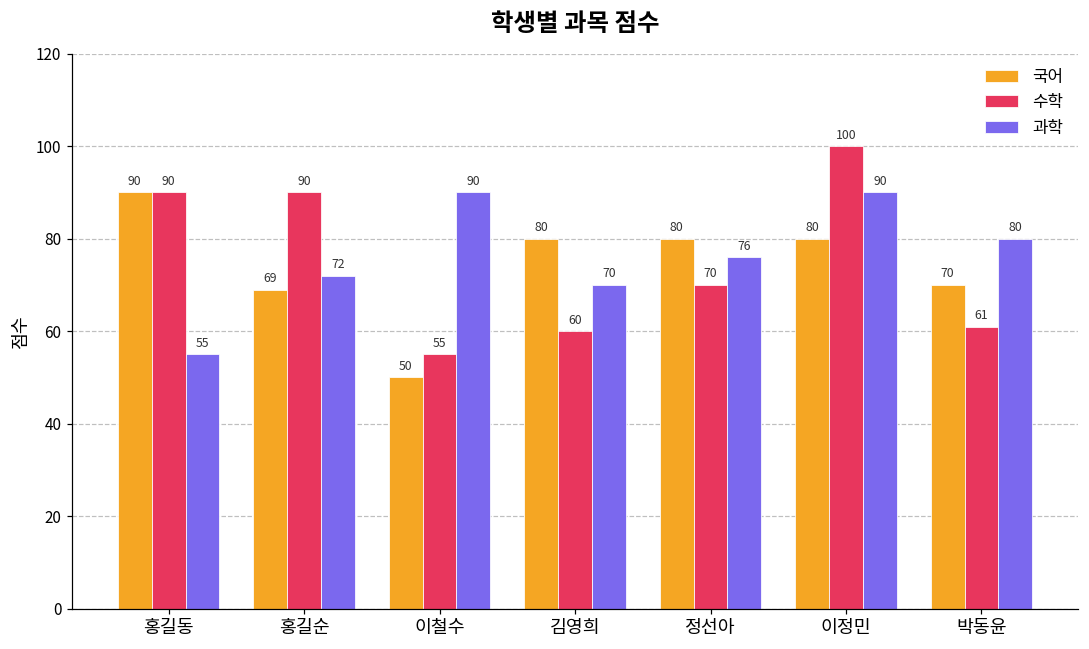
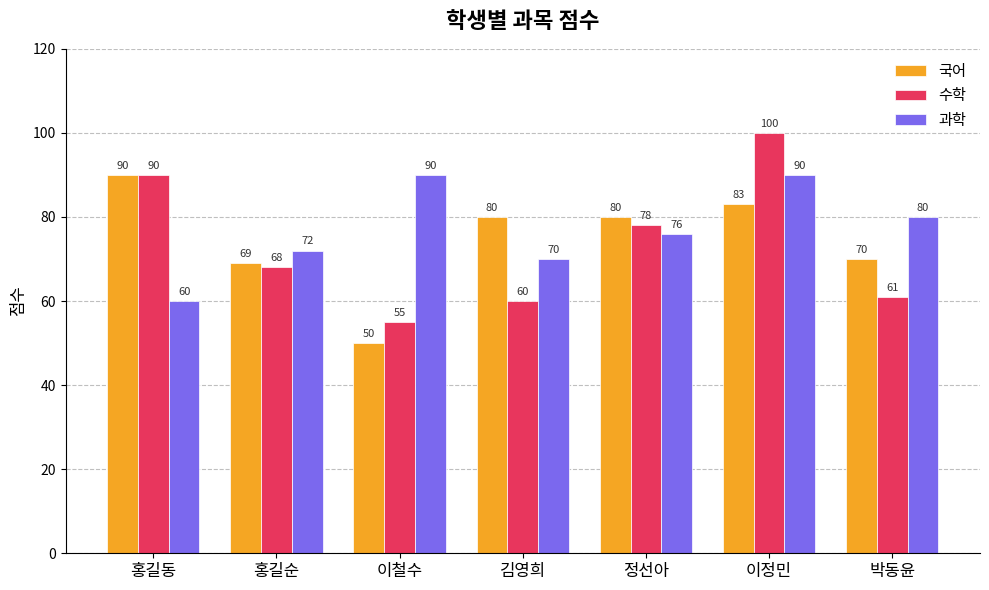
  {
    "국어": {
      "홍길동": 90,
      "홍길순": 69,
      "이철수": 50,
      "김영희": 80,
      "정선아": 80,
-     "이정민": 80,
+     "이정민": 83,
      "박동윤": 70
    },
    "수학": {
      "홍길동": 90,
-     "홍길순": 90,
+     "홍길순": 68,
      "이철수": 55,
      "김영희": 60,
-     "정선아": 70,
+     "정선아": 78,
      "이정민": 100,
      "박동윤": 61
    },
    "과학": {
-     "홍길동": 55,
+     "홍길동": 60,
      "홍길순": 72,
      "이철수": 90,
      "김영희": 70,
      "정선아": 76,
      "이정민": 90,
      "박동윤": 80
    }
  }
